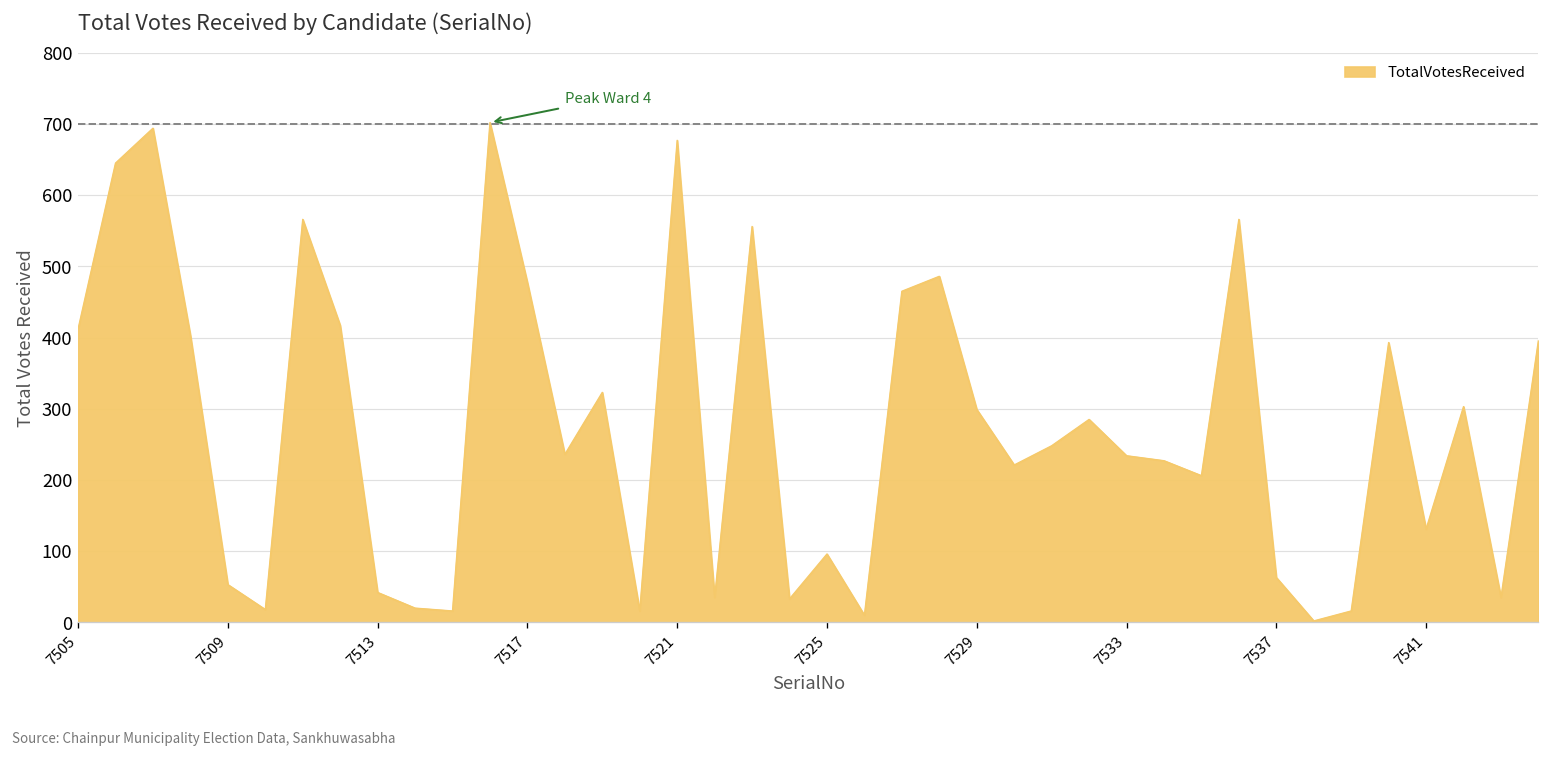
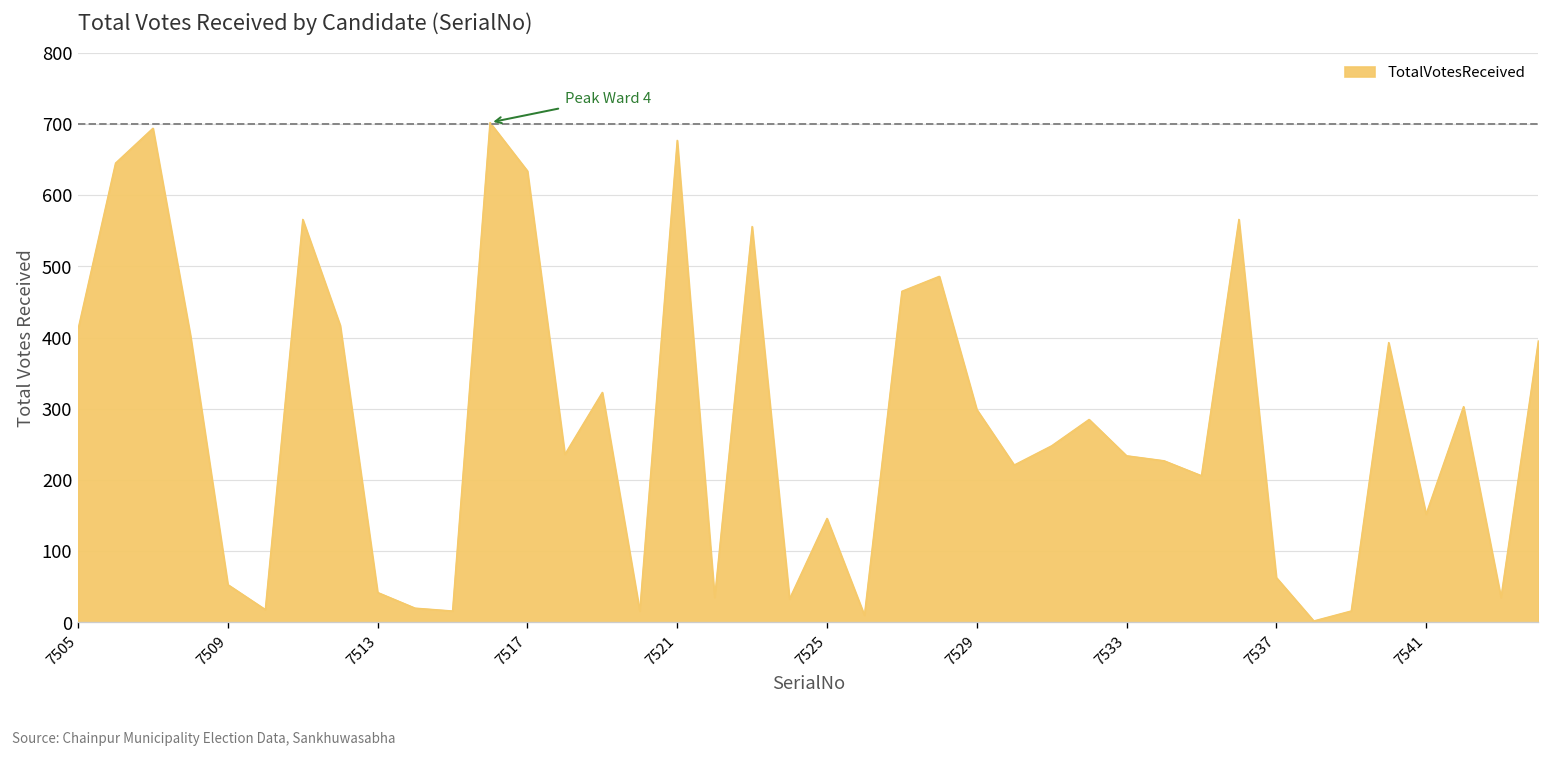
  {
    "7505": 410,
    "7509": 50,
    "7513": 40,
-   "7517": 480,
+   "7517": 630,
    "7521": 680,
-   "7525": 100,
+   "7525": 150,
    "7529": 300,
    "7533": 230,
    "7537": 60,
-   "7541": 130
+   "7541": 150
  }
